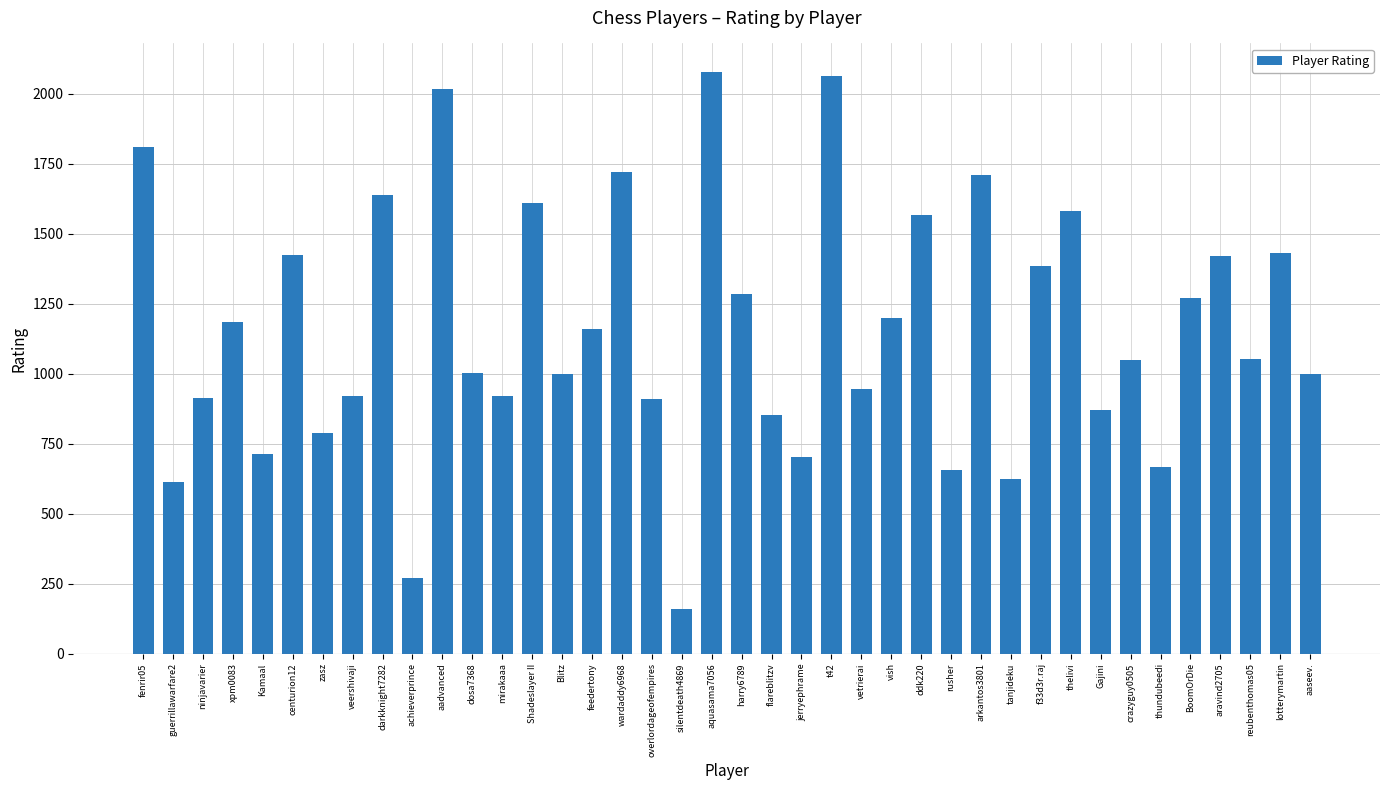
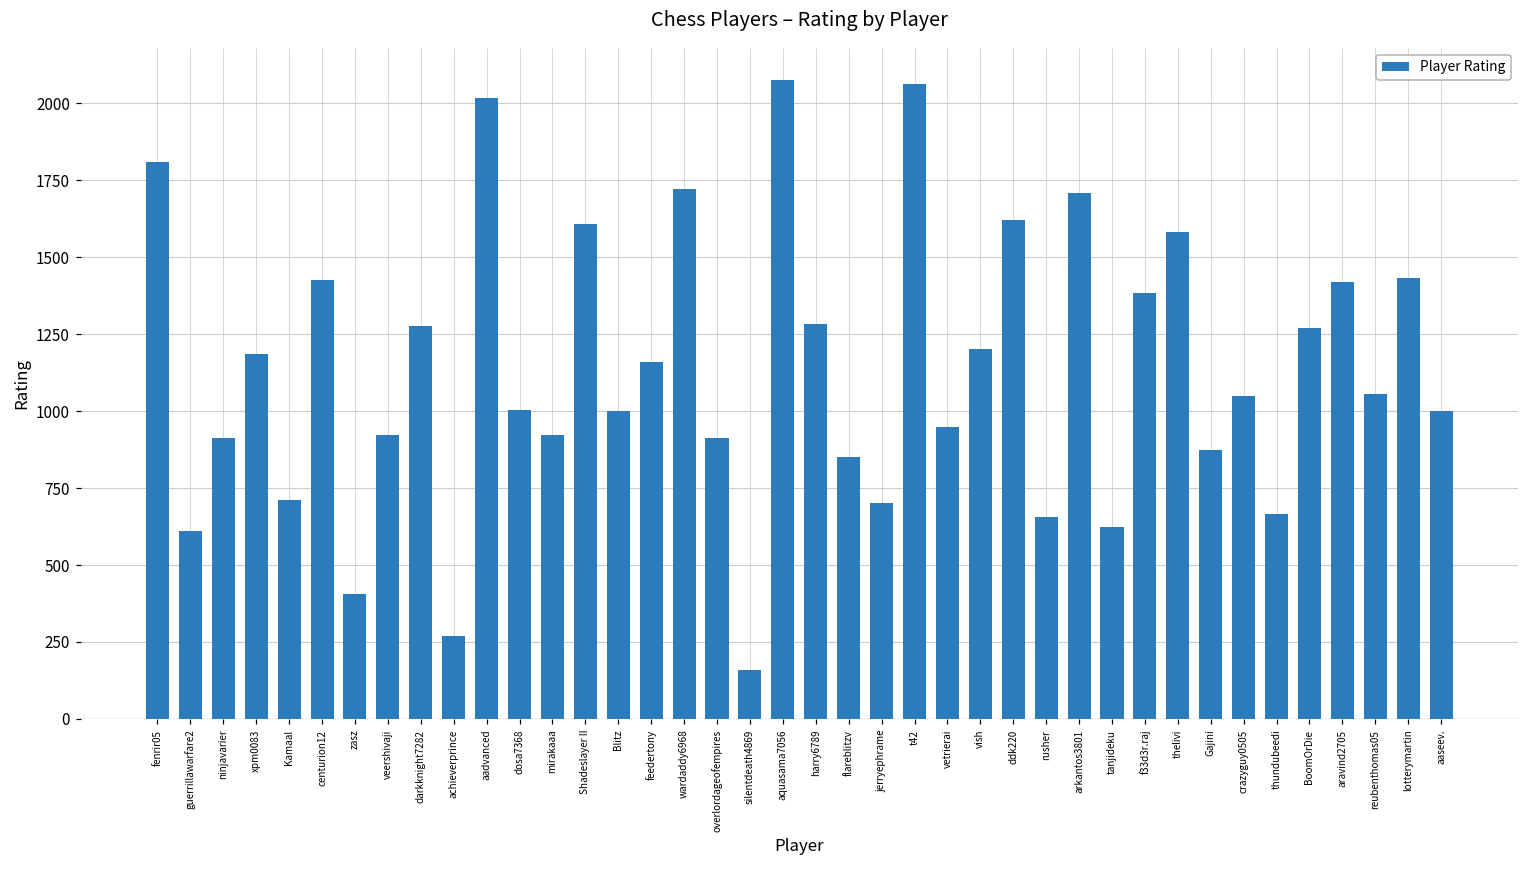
  {
    "fenrir05": 1810,
    "guerrillawarfare2": 610,
    "ninjavarier": 910,
    "xpm0083": 1190,
    "Kamaal": 710,
    "centurion12": 1430,
-   "zasz": 790,
+   "zasz": 410,
    "veershivaji": 920,
-   "darkknight7282": 1640,
+   "darkknight7282": 1280,
    "achieverprince": 270,
    "aadvanced": 2020,
    "dosa7368": 1000,
    "mirakaaa": 920,
    "Shadeslayer II": 1610,
    "Blitz": 1000,
    "feedertony": 1160,
    "wardaddy6968": 1720,
    "overlordageofempires": 910,
    "silentdeath4869": 160,
    "aquasama7056": 2080,
    "harry6789": 1280,
    "flareblitzv": 850,
    "jerryephrame": 700,
    "t42": 2060,
    "vetrierai": 950,
    "vish": 1200,
-   "ddk220": 1570,
+   "ddk220": 1620,
    "rusher": 660,
    "arkantos3801": 1710,
    "tanjideku": 620,
    "f33d3r.raj": 1380,
    "thelivi": 1580,
    "Gajini": 870,
    "crazyguy0505": 1050,
    "thundubeedi": 670,
    "BoomOrDie": 1270,
    "aravind2705": 1420,
    "reubenthomas05": 1050,
    "lotterymartin": 1430,
    "aaseev.": 1000
  }
